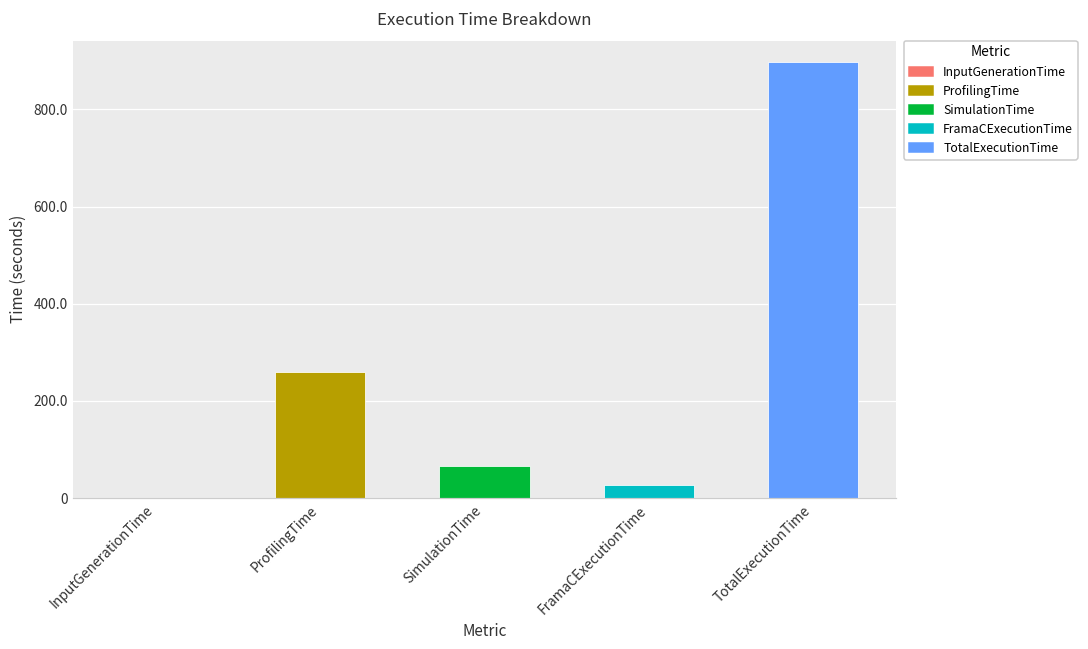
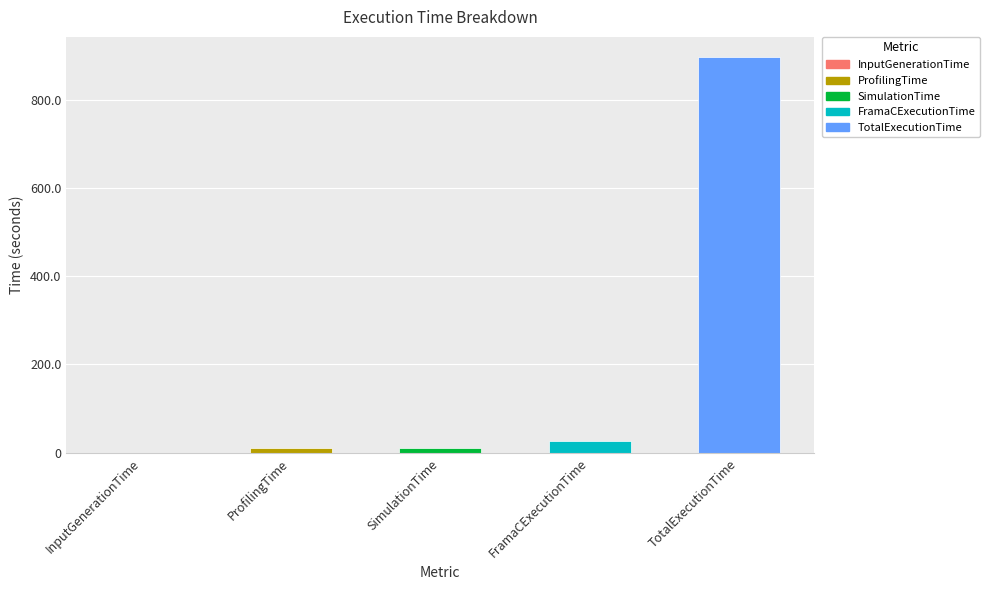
  {
-   "ProfilingTime": 260,
-   "SimulationTime": 70,
+   "ProfilingTime": 10,
+   "SimulationTime": 10,
    "FramaCExecutionTime": 30,
    "TotalExecutionTime": 900
  }
